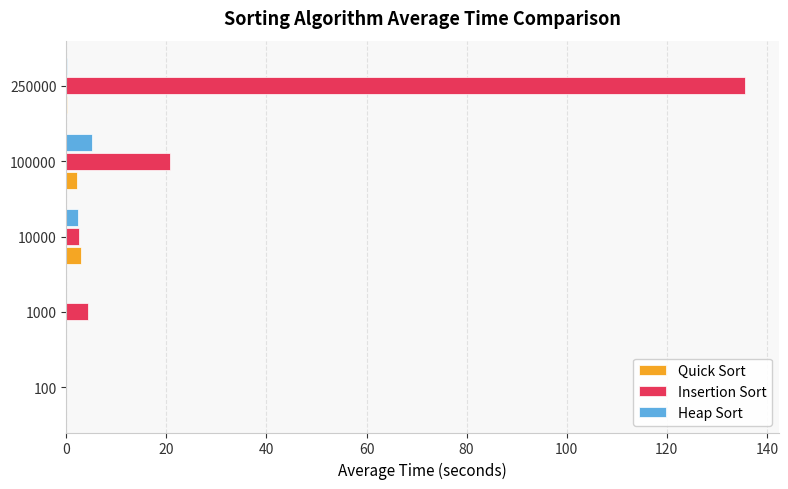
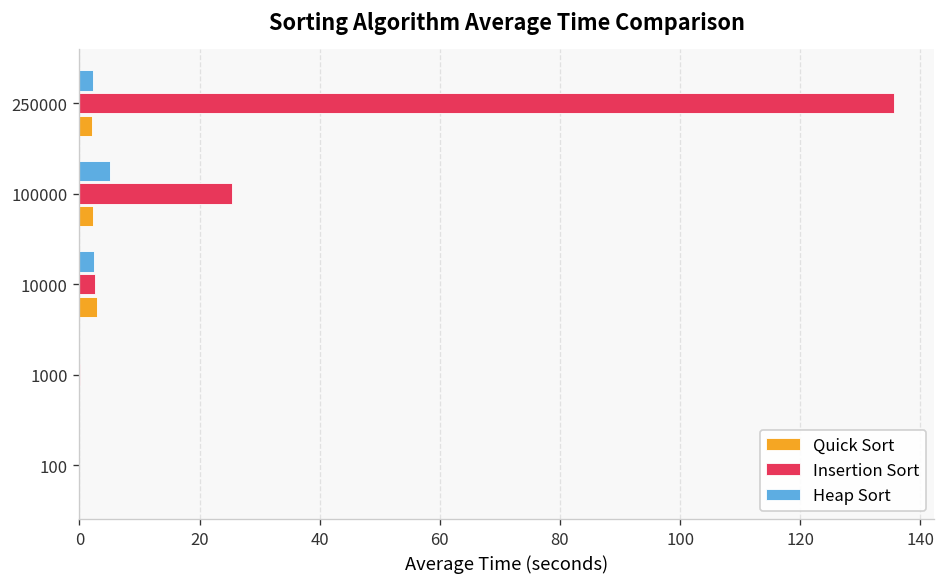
  {
    "Quick Sort": {
-     "250000": 0,
+     "250000": 2,
      "100000": 2,
      "10000": 3
    },
    "Insertion Sort": {
      "250000": 136,
-     "100000": 21,
+     "100000": 25,
      "10000": 3,
-     "1000": 4
+     "1000": 0
    },
    "Heap Sort": {
-     "250000": 0,
+     "250000": 2,
      "100000": 5,
      "10000": 2,
      "100": 0
    }
  }
